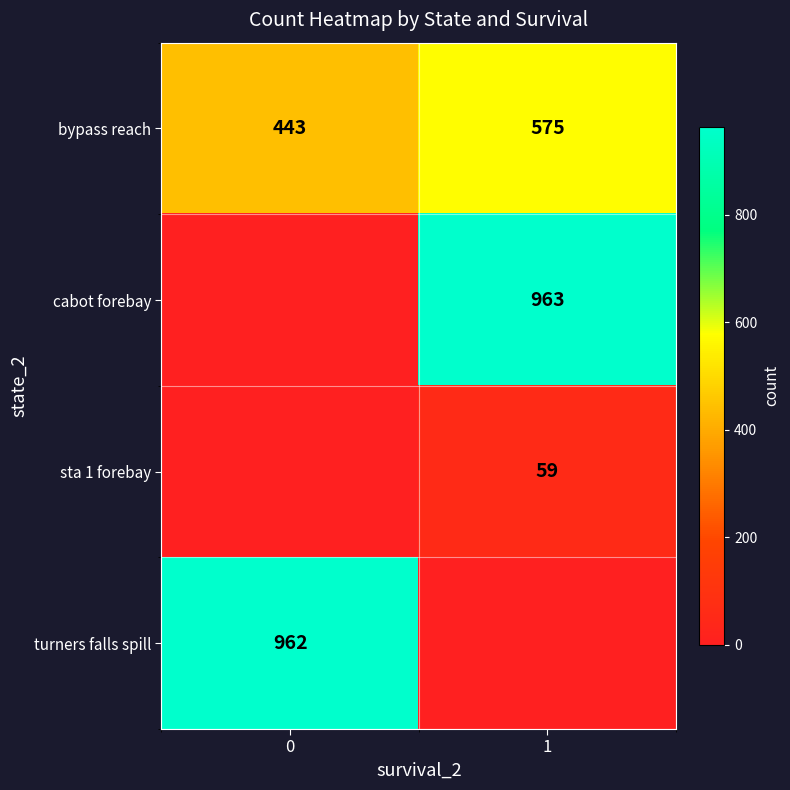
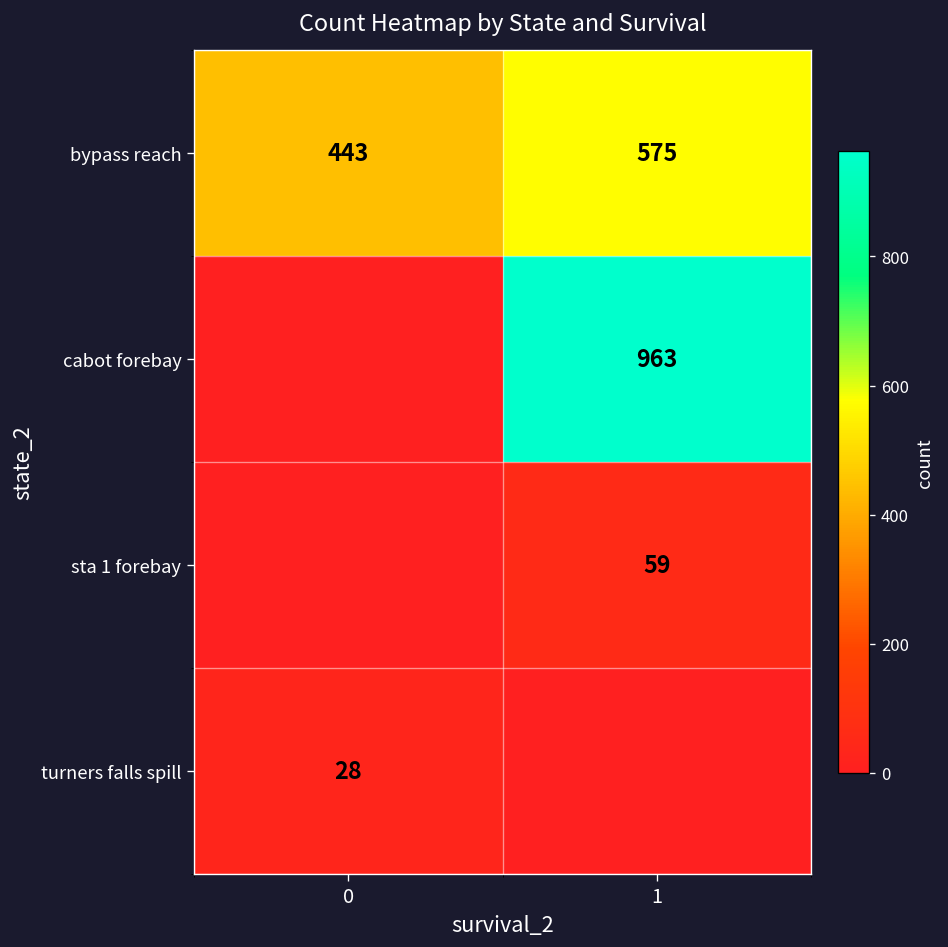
  {
    "bypass reach": {
      "0": 443,
      "1": 575
    },
    "cabot forebay": {
      "1": 963
    },
    "sta 1 forebay": {
      "1": 59
    },
    "turners falls spill": {
-     "0": 962
+     "0": 28
    }
  }
